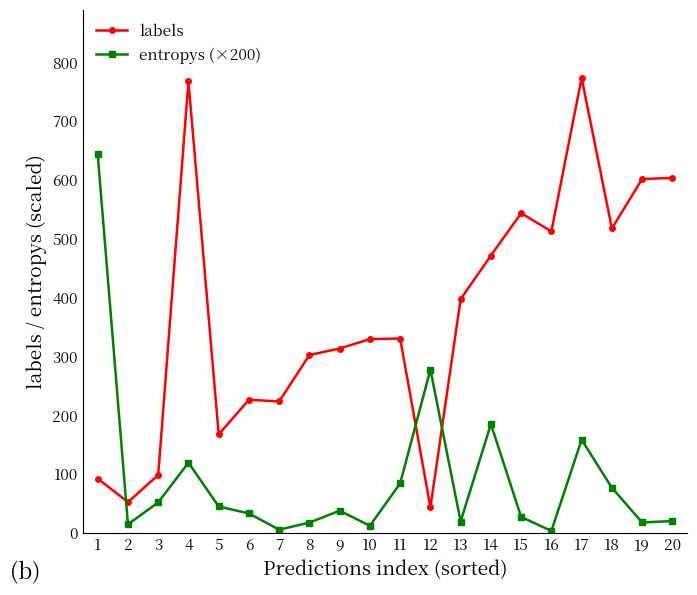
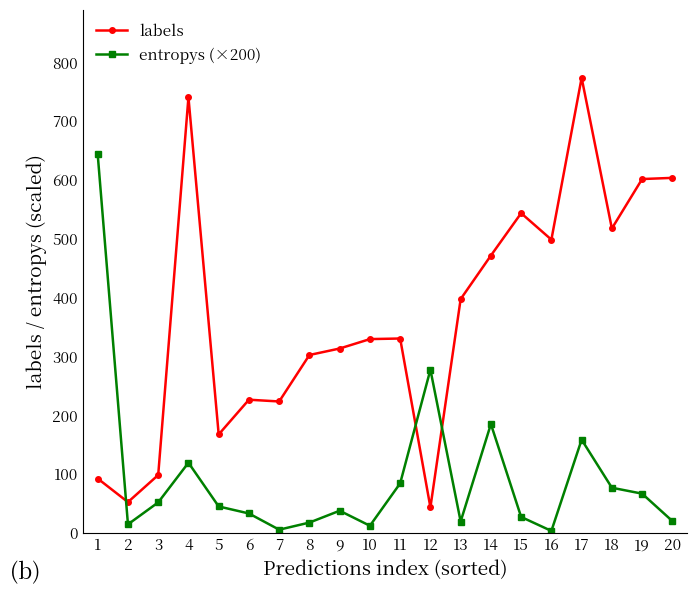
  {
    "labels": {
      "1": 90,
      "2": 50,
      "3": 100,
-     "4": 770,
+     "4": 740,
      "5": 170,
      "6": 230,
      "7": 220,
      "8": 300,
      "9": 310,
      "10": 330,
      "11": 330,
      "12": 40,
      "13": 400,
      "14": 470,
      "15": 540,
-     "16": 510,
+     "16": 500,
      "17": 770,
      "18": 520,
      "19": 600,
      "20": 600
    },
    "entropys (×200)": {
      "1": 640,
      "2": 10,
      "3": 50,
      "4": 120,
      "5": 40,
      "6": 30,
      "7": 10,
      "8": 20,
      "9": 40,
      "10": 10,
      "11": 80,
      "12": 280,
      "13": 20,
      "14": 180,
      "15": 30,
      "16": 0,
      "17": 160,
      "18": 80,
-     "19": 20,
+     "19": 70,
      "20": 20
    }
  }
